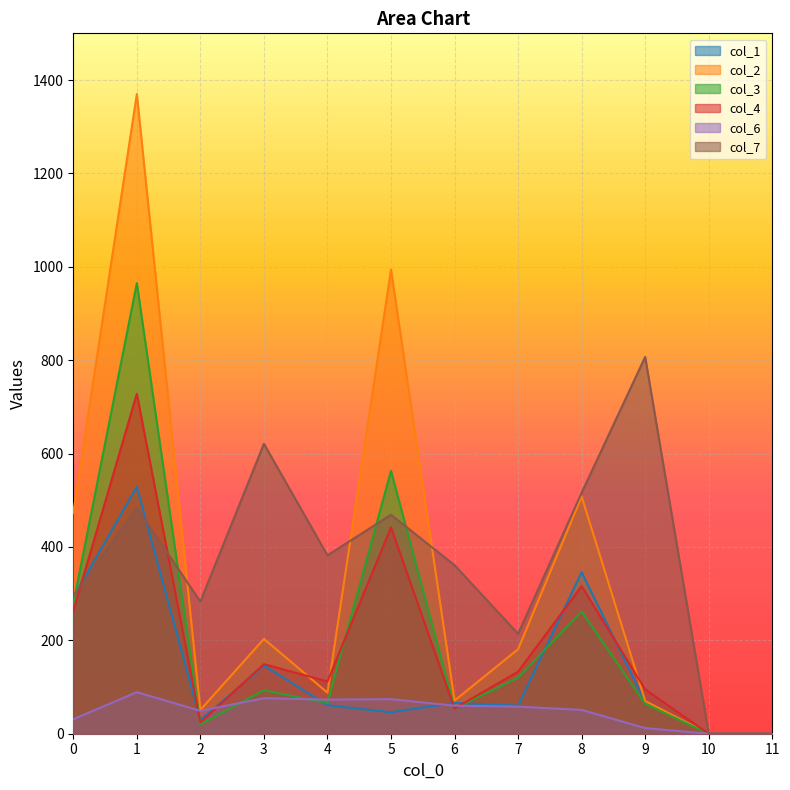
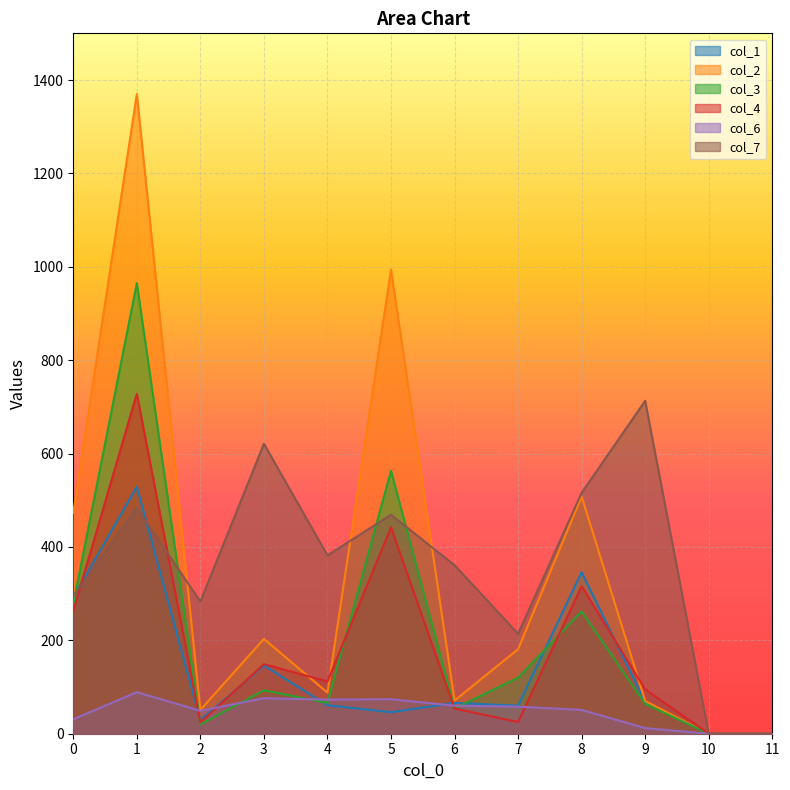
  {
    "col_1": {
      "1": 530,
      "5": 50,
      "8": 350
    },
    "col_2": {
      "0": 470,
      "1": 1370,
      "3": 200,
      "4": 90,
      "5": 990,
      "7": 180,
      "8": 510
    },
    "col_3": {
      "0": 280,
      "1": 970,
      "3": 90,
      "5": 560,
      "7": 120,
      "8": 260
    },
    "col_4": {
      "0": 260,
      "1": 730,
      "4": 110,
      "5": 440,
-     "7": 130,
+     "7": 30,
      "8": 320,
      "9": 100
    },
    "col_6": {
      "0": 30,
      "1": 90,
      "3": 80,
      "4": 70,
      "5": 70,
      "6": 60,
      "8": 50,
      "9": 10
    },
    "col_7": {
      "1": 480,
      "2": 280,
      "3": 620,
      "4": 380,
      "5": 470,
      "6": 360,
      "7": 210,
      "8": 520,
-     "9": 810
+     "9": 710
    }
  }
